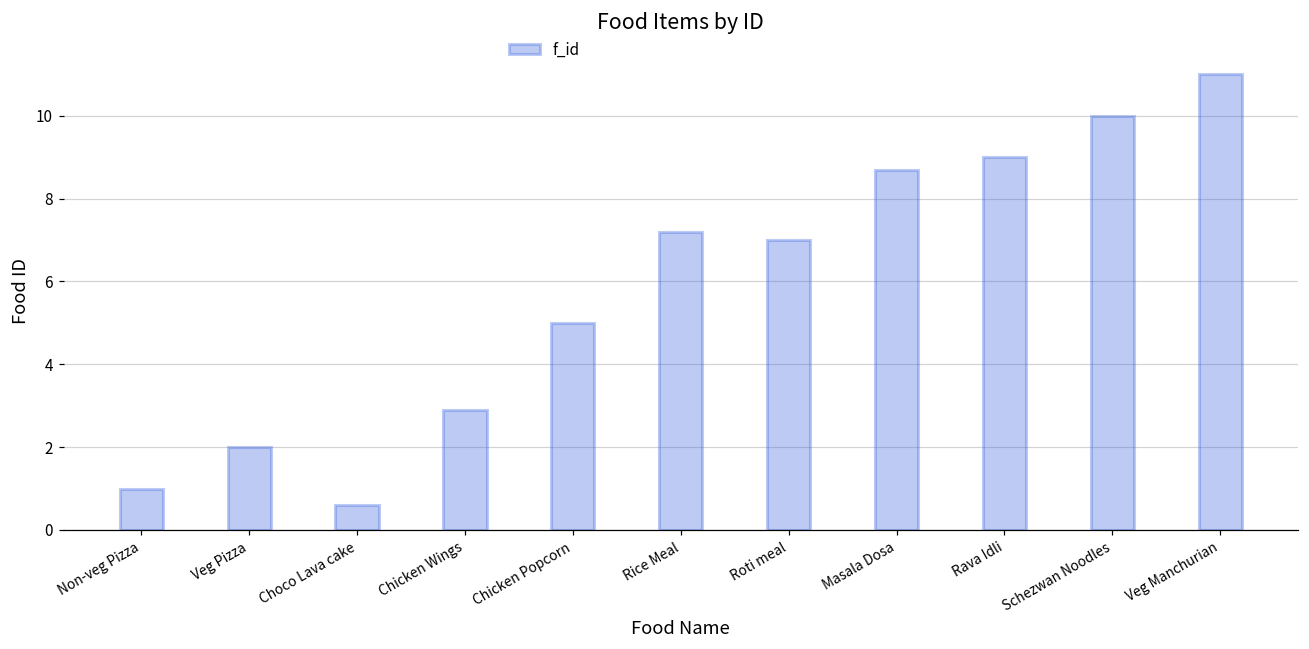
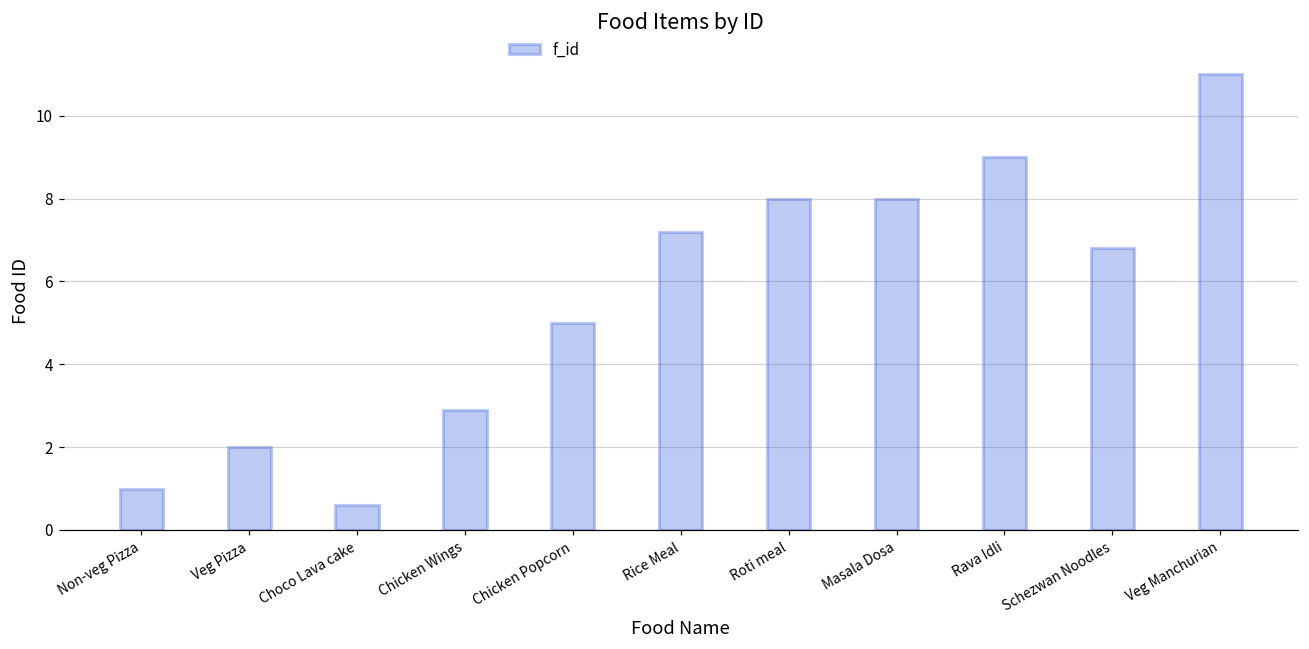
  {
    "Non-veg Pizza": 1.0,
    "Veg Pizza": 2.0,
    "Choco Lava cake": 0.6,
    "Chicken Wings": 2.9,
    "Chicken Popcorn": 5.0,
    "Rice Meal": 7.2,
-   "Roti meal": 7,
-   "Masala Dosa": 8.7,
+   "Roti meal": 8,
+   "Masala Dosa": 8.0,
    "Rava Idli": 9.0,
-   "Schezwan Noodles": 10.0,
+   "Schezwan Noodles": 6.8,
    "Veg Manchurian": 11.0
  }
